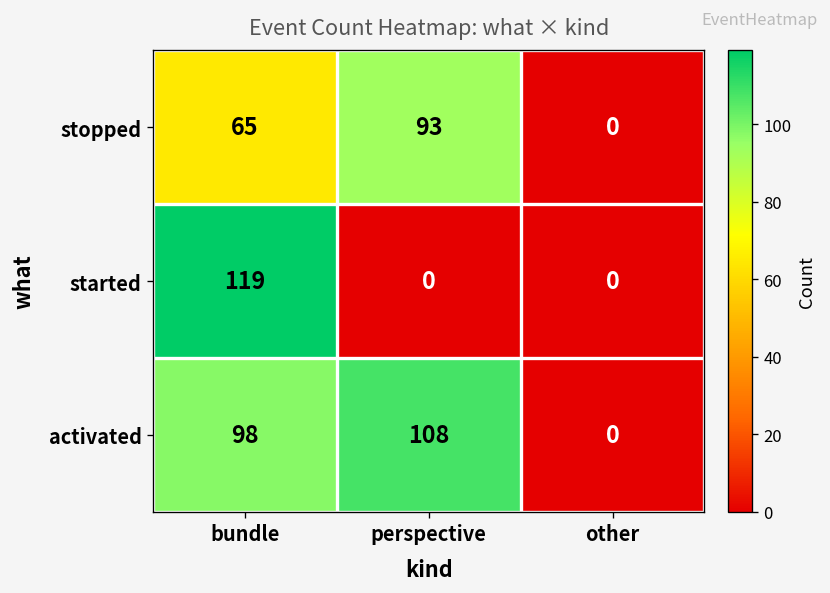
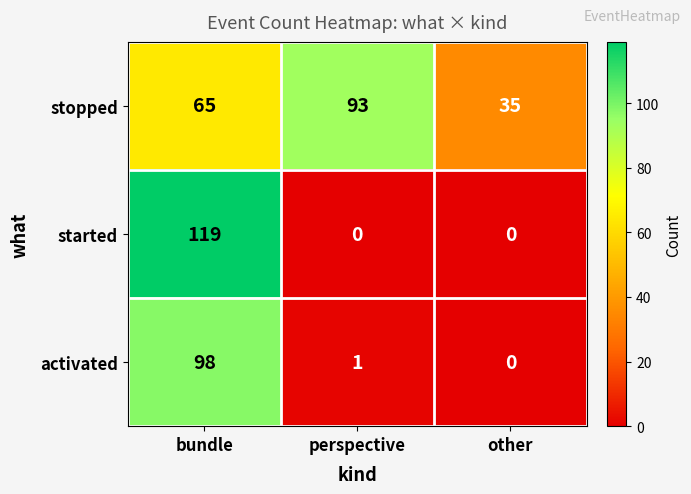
  {
    "stopped": {
      "bundle": 65,
      "perspective": 93,
-     "other": 0
+     "other": 35
    },
    "started": {
      "bundle": 119,
      "perspective": 0,
      "other": 0
    },
    "activated": {
      "bundle": 98,
-     "perspective": 108,
+     "perspective": 1,
      "other": 0
    }
  }
